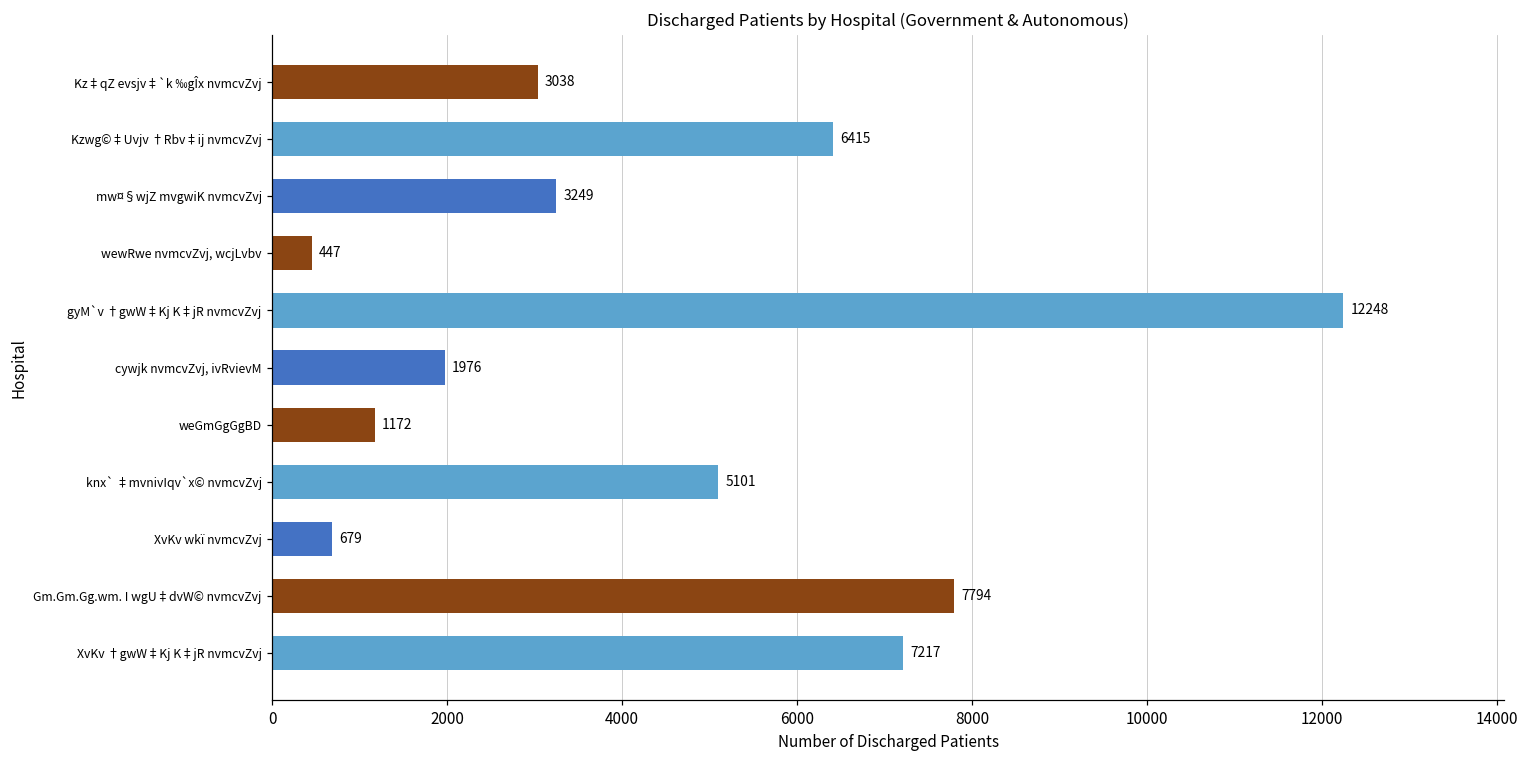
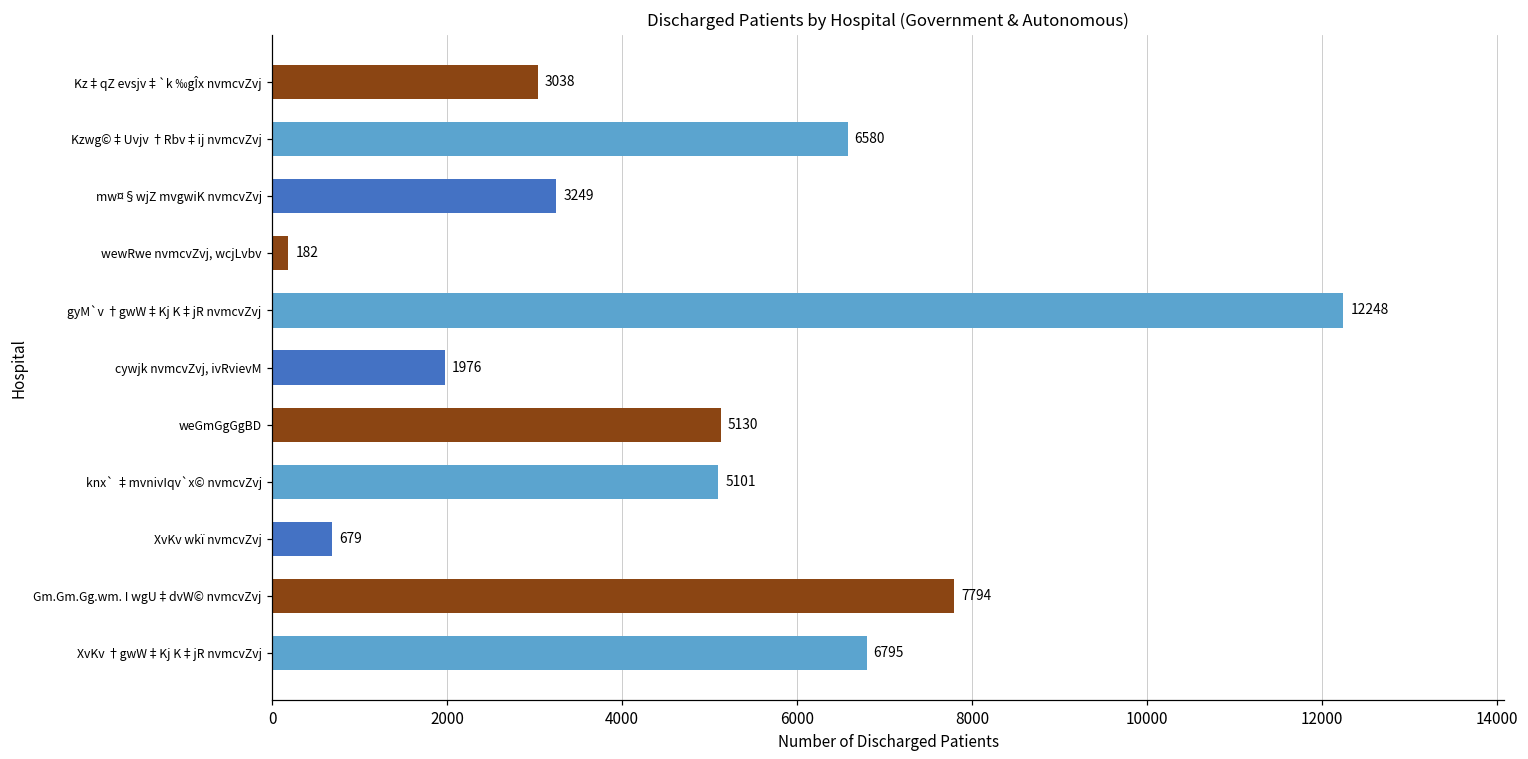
  {
    "Kz‡qZ evsjv‡`k ‰gÎx nvmcvZvj": 3038,
-   "Kzwg©‡Uvjv †Rbv‡ij nvmcvZvj": 6415,
+   "Kzwg©‡Uvjv †Rbv‡ij nvmcvZvj": 6580,
    "mw¤§wjZ mvgwiK nvmcvZvj": 3249,
-   "wewRwe nvmcvZvj, wcjLvbv": 447,
+   "wewRwe nvmcvZvj, wcjLvbv": 182,
    "gyM`v †gwW‡Kj K‡jR nvmcvZvj": 12248,
    "cywjk nvmcvZvj, ivRvievM": 1976,
-   "weGmGgGgBD": 1172,
+   "weGmGgGgBD": 5130,
    "knx` ‡mvnivIqv`x© nvmcvZvj": 5101,
    "XvKv wkï nvmcvZvj": 679,
    "Gm.Gm.Gg.wm. I wgU‡dvW© nvmcvZvj": 7794,
-   "XvKv †gwW‡Kj K‡jR nvmcvZvj": 7217
+   "XvKv †gwW‡Kj K‡jR nvmcvZvj": 6795
  }
